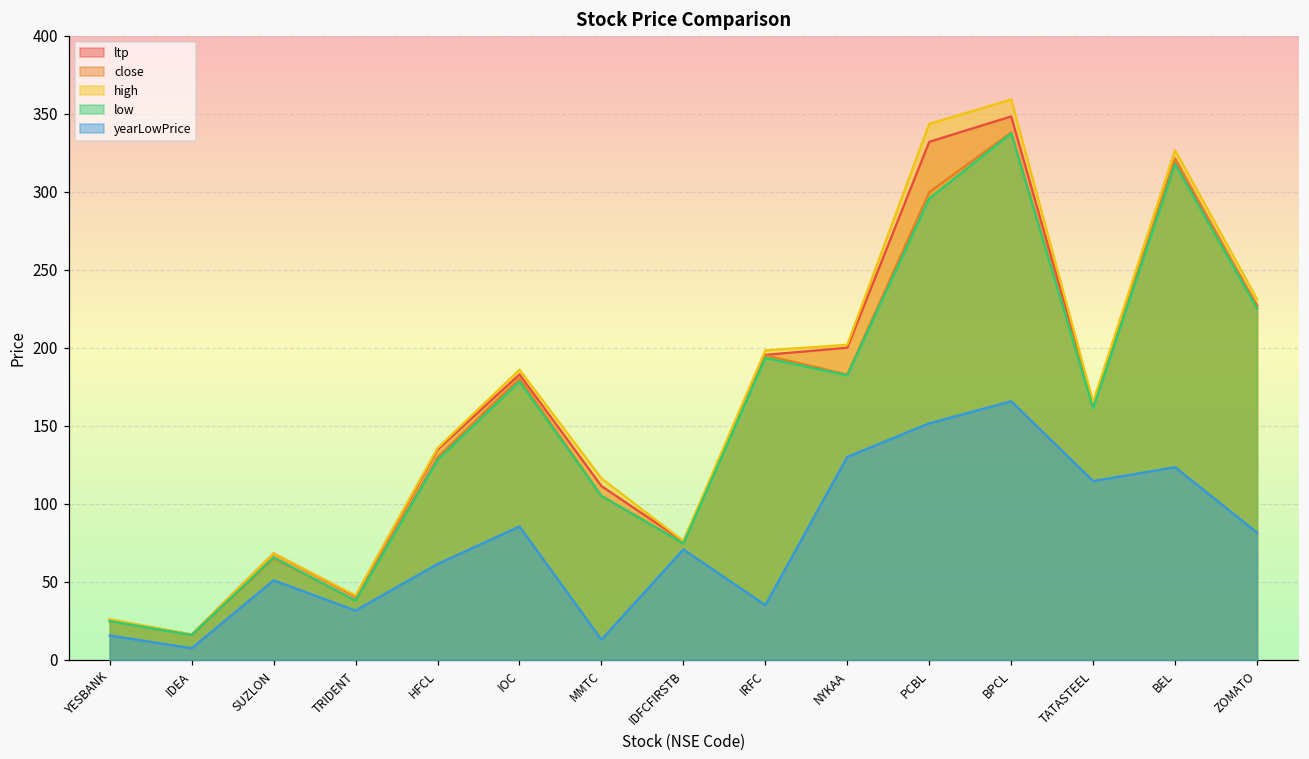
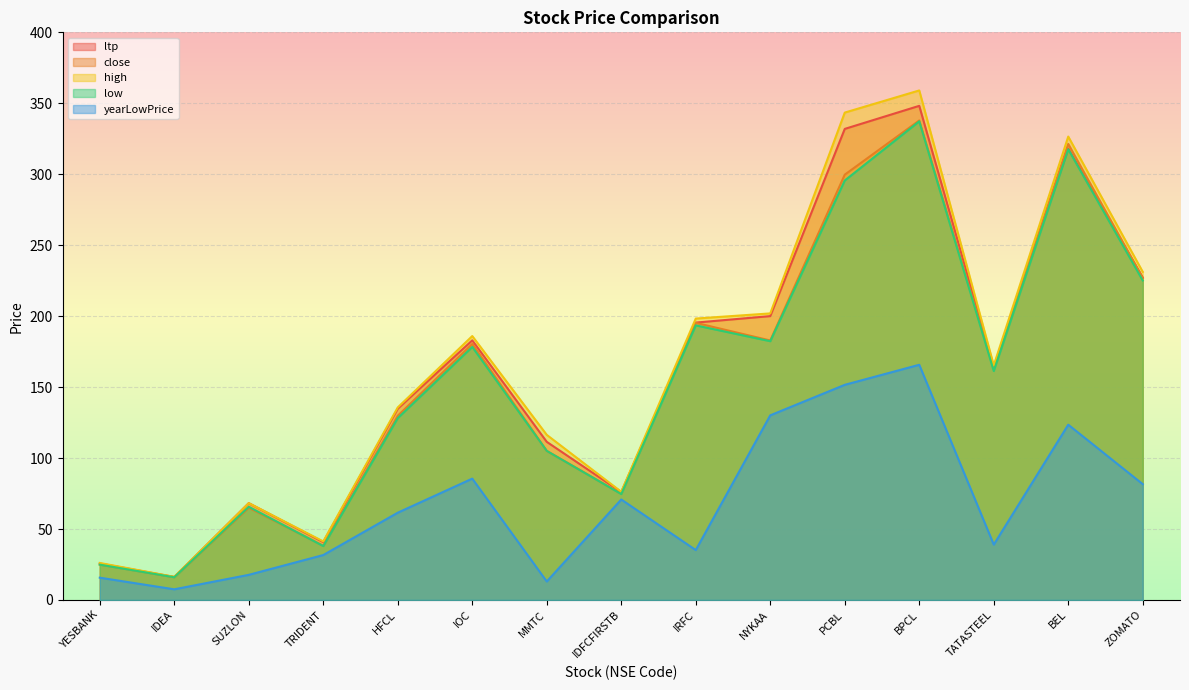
  {
    "low": {
      "IOC": 178,
      "PCBL": 296
    },
    "yearLowPrice": {
      "YESBANK": 16,
      "IDEA": 8,
-     "SUZLON": 51,
+     "SUZLON": 18,
      "TRIDENT": 32,
      "HFCL": 62,
      "IOC": 86,
      "MMTC": 13,
      "IDFCFIRSTB": 71,
      "IRFC": 35,
      "NYKAA": 130,
      "PCBL": 152,
      "BPCL": 166,
-     "TATASTEEL": 115,
+     "TATASTEEL": 39,
      "BEL": 124,
      "ZOMATO": 82
    }
  }
